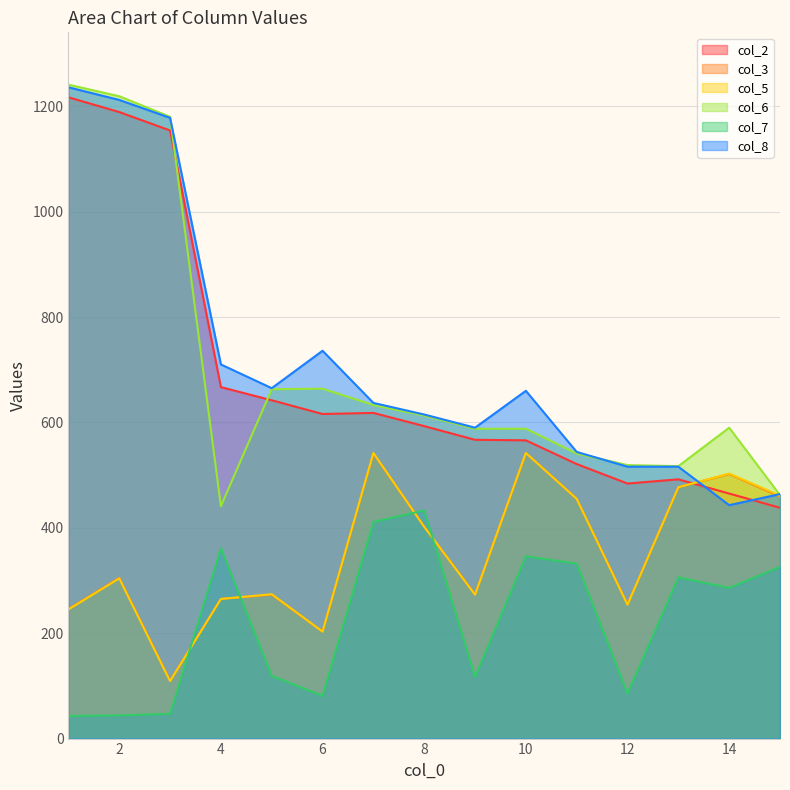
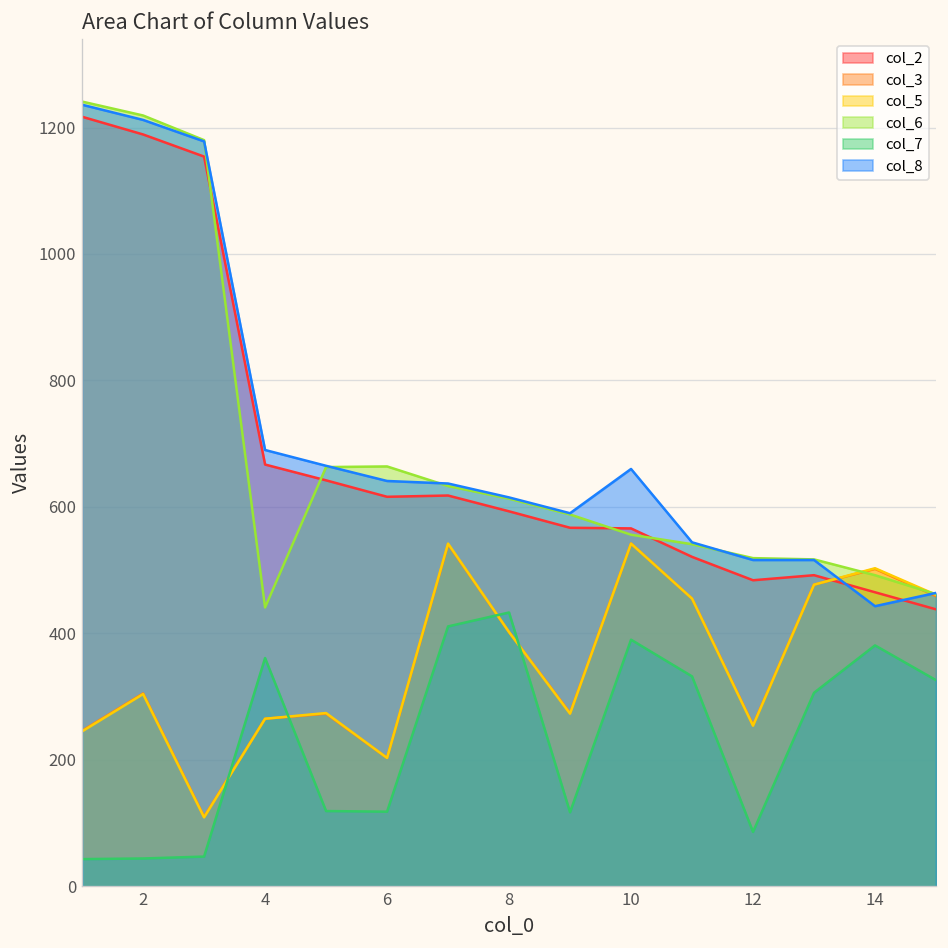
  {
    "col_6": {
      "2": 1220,
      "4": 440,
      "6": 660,
-     "10": 590,
-     "14": 590
+     "10": 560,
+     "14": 490
    },
    "col_7": {
      "2": 40,
      "4": 360,
-     "6": 80,
+     "6": 120,
      "8": 430,
-     "10": 350,
+     "10": 390,
      "12": 90,
-     "14": 290
+     "14": 380
    },
    "col_8": {
      "2": 1210,
-     "4": 710,
-     "6": 740,
+     "4": 690,
+     "6": 640,
      "10": 660,
      "14": 440
    }
  }
